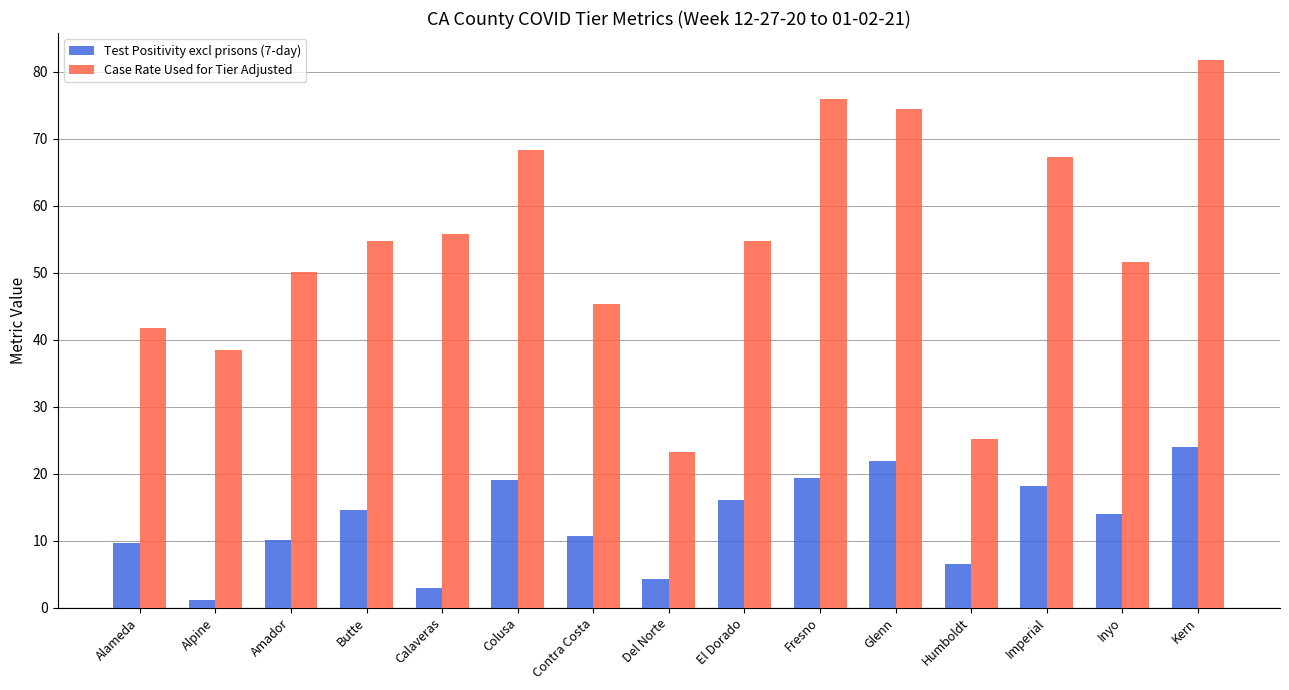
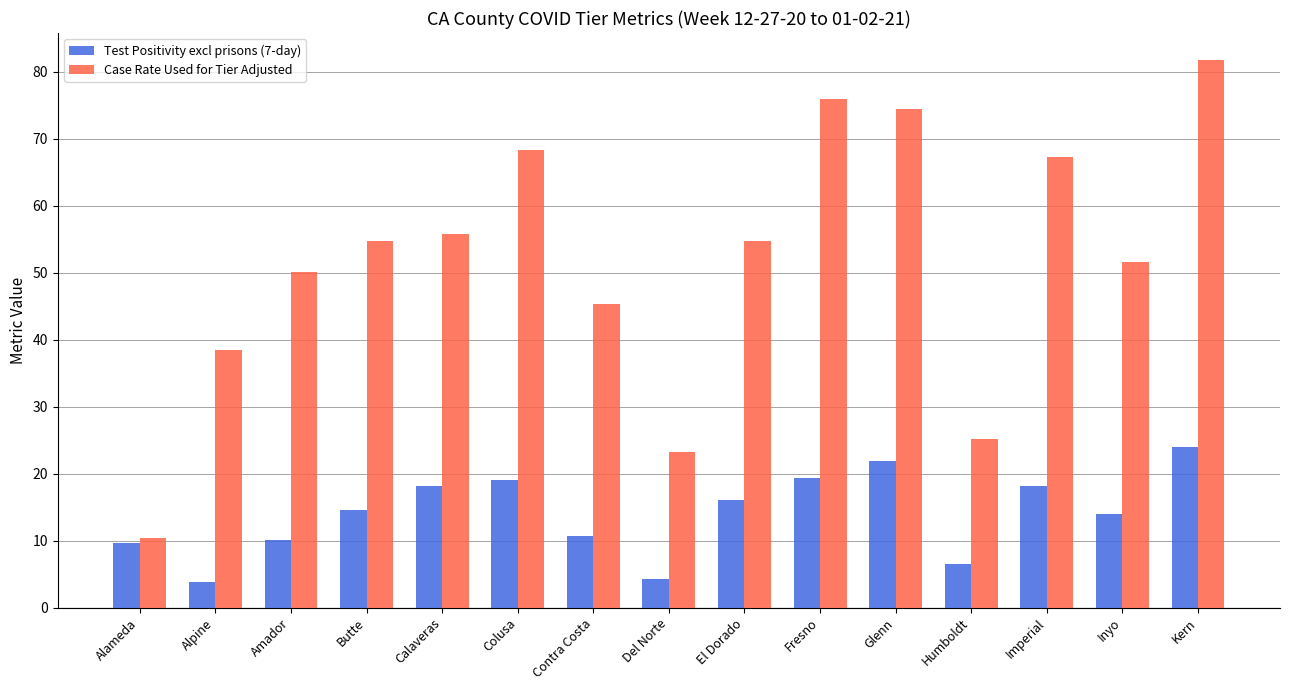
  {
    "Test Positivity excl prisons (7-day)": {
      "Alameda": 10,
-     "Alpine": 1,
+     "Alpine": 4,
      "Amador": 10,
      "Butte": 15,
-     "Calaveras": 3,
+     "Calaveras": 18,
      "Colusa": 19,
      "Contra Costa": 11,
      "Del Norte": 4,
      "El Dorado": 16,
      "Fresno": 19,
      "Glenn": 22,
      "Humboldt": 7,
      "Imperial": 18,
      "Inyo": 14,
      "Kern": 24
    },
    "Case Rate Used for Tier Adjusted": {
-     "Alameda": 42,
+     "Alameda": 10,
      "Alpine": 38,
      "Amador": 50,
      "Butte": 55,
      "Calaveras": 56,
      "Colusa": 68,
      "Contra Costa": 45,
      "Del Norte": 23,
      "El Dorado": 55,
      "Fresno": 76,
      "Glenn": 75,
      "Humboldt": 25,
      "Imperial": 67,
      "Inyo": 52,
      "Kern": 82
    }
  }
